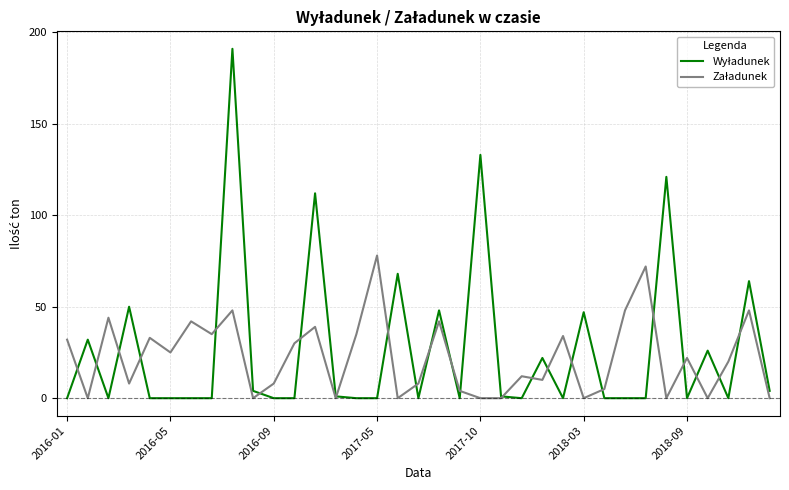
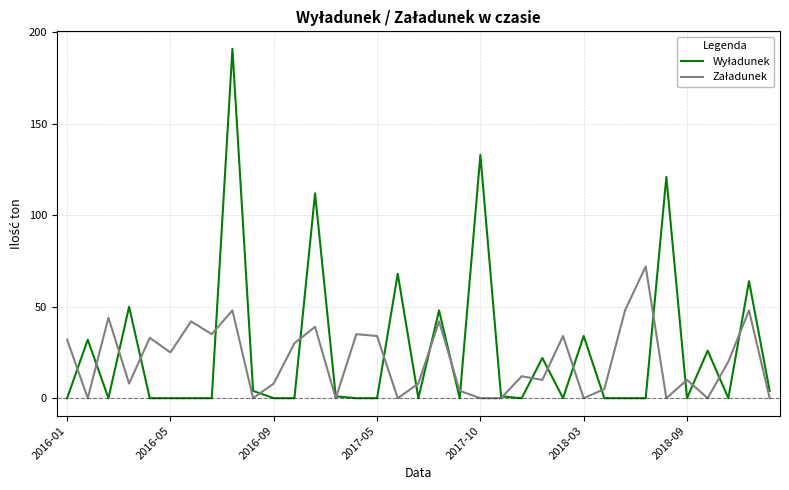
  {
    "Wyładunek": {
      "2016-01": 0,
      "2016-05": 0,
      "2016-09": 0,
      "2017-05": 0,
      "2017-10": 133,
-     "2018-03": 47,
+     "2018-03": 34,
      "2018-09": 0
    },
    "Załadunek": {
      "2016-01": 32,
      "2016-05": 25,
      "2016-09": 8,
-     "2017-05": 78,
+     "2017-05": 34,
      "2017-10": 0,
      "2018-03": 0,
-     "2018-09": 22
+     "2018-09": 10
    }
  }
